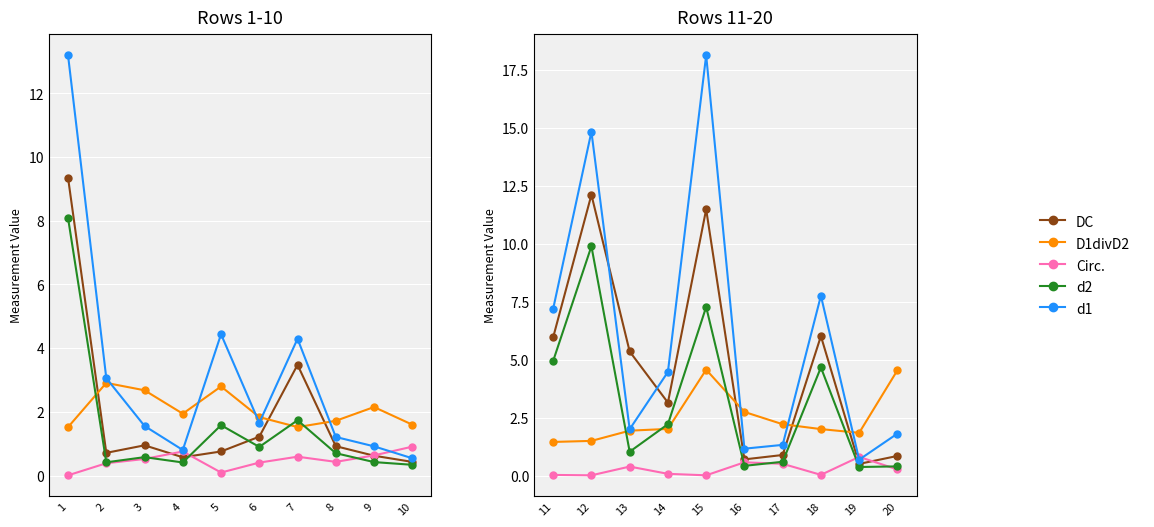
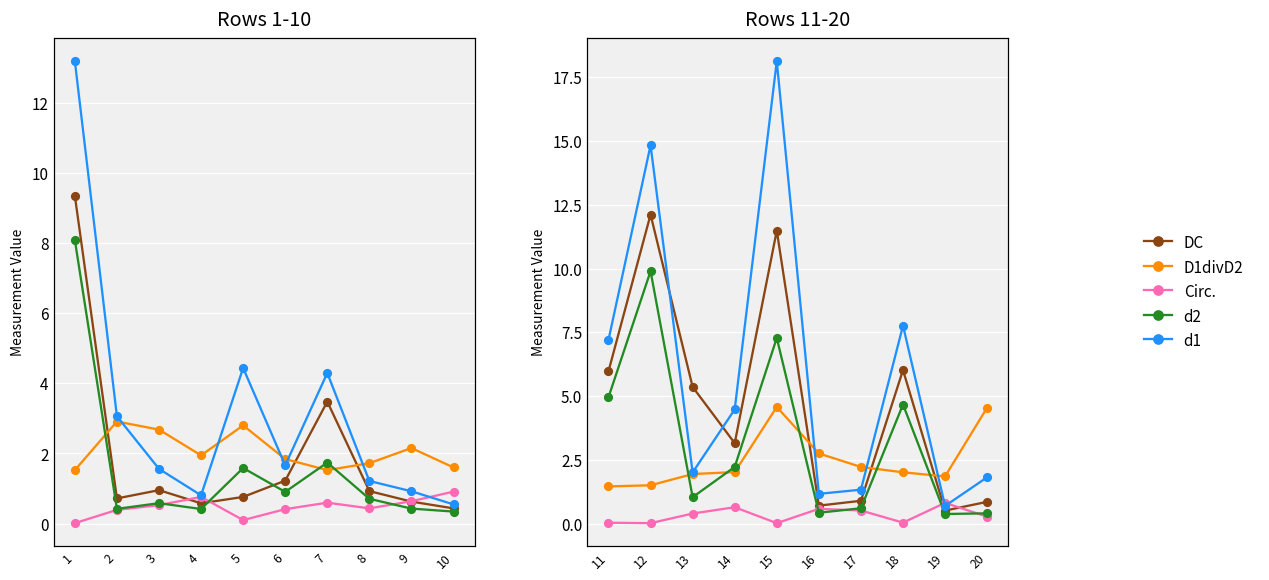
  {
    "Rows 1-10": {
      "DC": {
        "1": 9.3,
        "2": 0.7,
        "3": 1.0,
        "4": 0.6,
        "5": 0.8,
        "6": 1.2,
        "7": 3.5,
        "8": 0.9,
        "10": 0.4
      },
      "D1divD2": {
        "1": 1.5,
        "2": 2.9,
        "3": 2.7,
        "4": 1.9,
        "5": 2.8,
        "6": 1.8,
        "7": 1.5,
        "8": 1.7,
        "9": 2.2,
        "10": 1.6
      },
      "Circ.": {
        "1": 0.0,
        "5": 0.1,
        "6": 0.4,
        "7": 0.6,
        "8": 0.4,
        "10": 0.9
      },
      "d2": {
        "1": 8.1,
        "4": 0.4,
        "5": 1.6,
        "6": 0.9,
        "7": 1.7,
        "8": 0.7,
        "9": 0.4,
        "10": 0.3
      },
      "d1": {
        "1": 13.2,
        "2": 3.1,
        "3": 1.6,
        "5": 4.4,
        "6": 1.7,
        "7": 4.3,
        "8": 1.2,
        "9": 0.9,
        "10": 0.5
      }
    },
    "Rows 11-20": {
      "DC": {
        "11": 6.0,
        "12": 12.1,
        "13": 5.4,
        "14": 3.2,
        "15": 11.5,
        "16": 0.7,
        "17": 0.9,
        "18": 6.0,
        "19": 0.5,
        "20": 0.9
      },
      "D1divD2": {
        "11": 1.5,
        "12": 1.5,
        "14": 2.0,
        "15": 4.6,
        "16": 2.7,
        "17": 2.2,
        "18": 2.0,
        "19": 1.8,
        "20": 4.5
      },
      "Circ.": {
        "11": 0.0,
        "12": 0.0,
        "13": 0.4,
-       "14": 0.1,
+       "14": 0.6,
        "15": 0.0,
        "16": 0.6,
        "18": 0.0,
        "19": 0.8,
        "20": 0.3
      },
      "d2": {
        "11": 5.0,
        "12": 9.9,
        "13": 1.0,
        "14": 2.2,
        "15": 7.3,
        "16": 0.4,
        "18": 4.7,
        "19": 0.4,
        "20": 0.4
      },
      "d1": {
        "11": 7.2,
        "12": 14.8,
        "14": 4.5,
        "15": 18.1,
        "16": 1.2,
        "17": 1.3,
        "18": 7.8,
        "19": 0.7,
        "20": 1.8
      }
    }
  }
